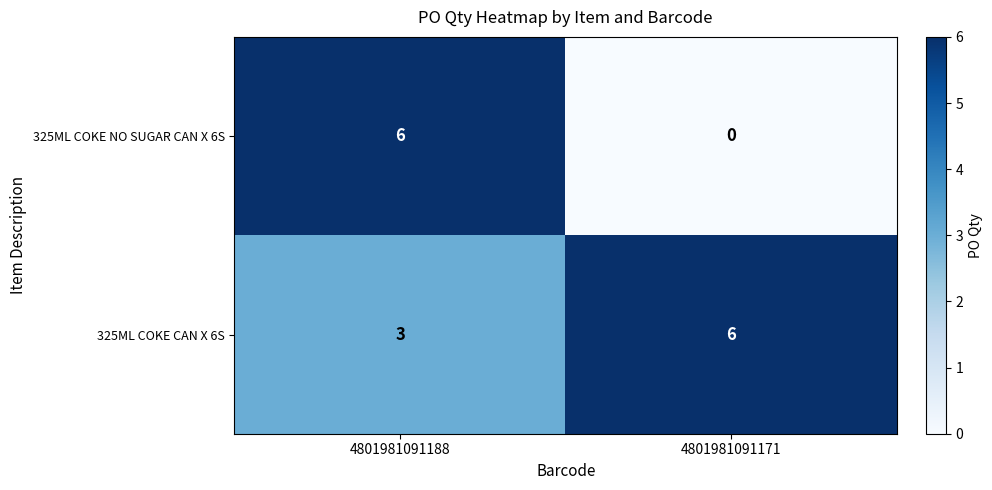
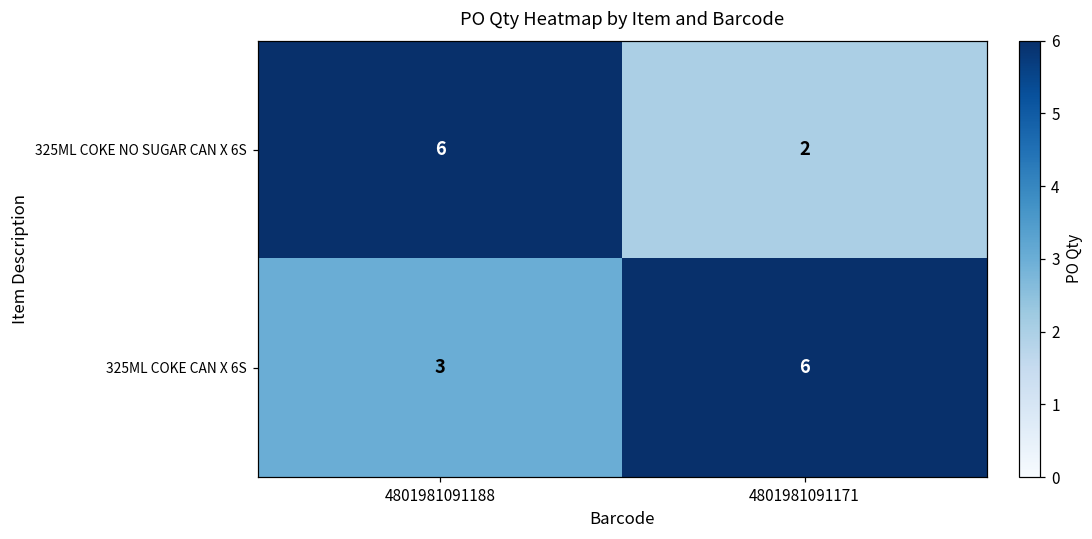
  {
    "325ML COKE NO SUGAR CAN X 6S": {
      "4801981091188": 6,
-     "4801981091171": 0
+     "4801981091171": 2
    },
    "325ML COKE CAN X 6S": {
      "4801981091188": 3,
      "4801981091171": 6
    }
  }
